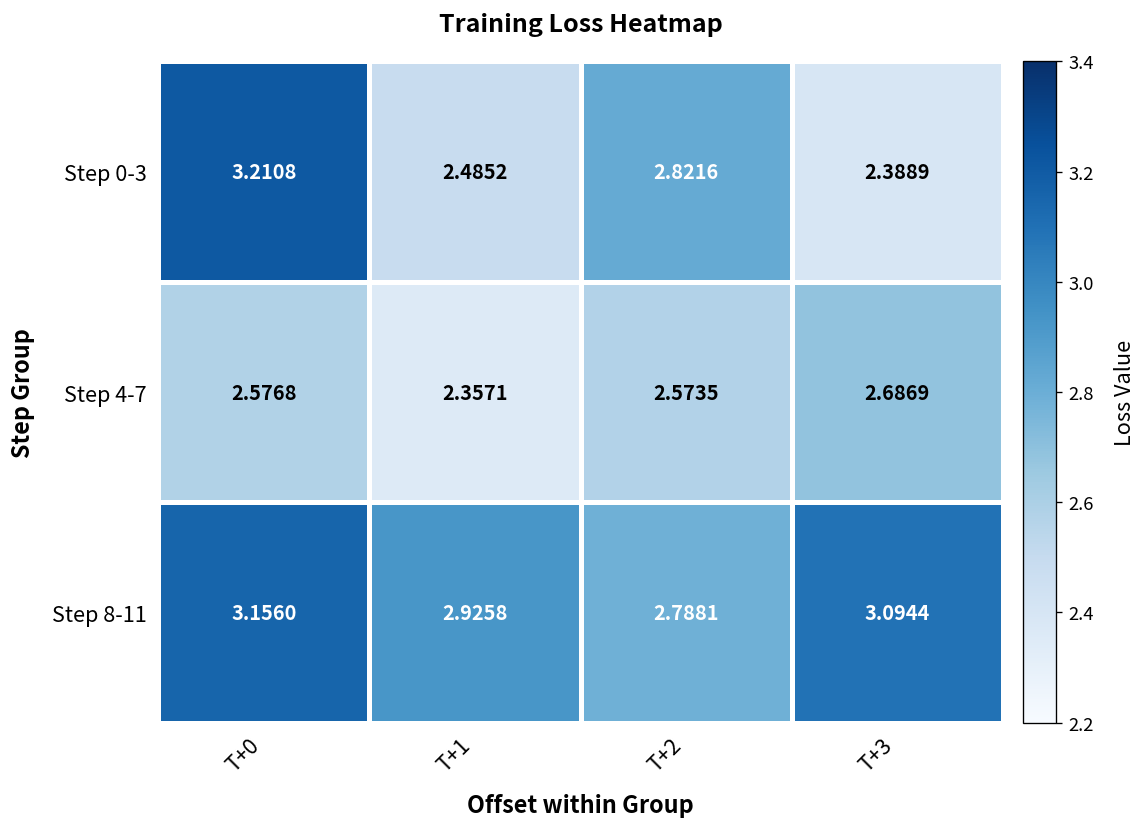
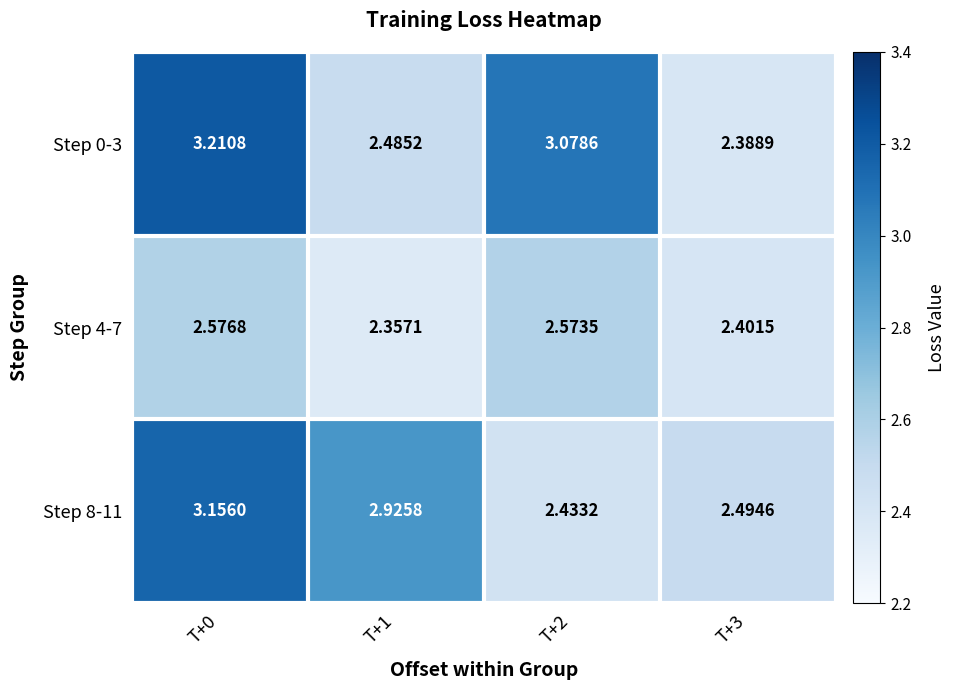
  {
    "Step 0-3": {
      "T+0": 3.2108,
      "T+1": 2.4852,
-     "T+2": 2.8216,
+     "T+2": 3.0786,
      "T+3": 2.3889
    },
    "Step 4-7": {
      "T+0": 2.5768,
      "T+1": 2.3571,
      "T+2": 2.5735,
-     "T+3": 2.6869
+     "T+3": 2.4015
    },
    "Step 8-11": {
      "T+0": 3.1560,
      "T+1": 2.9258,
-     "T+2": 2.7881,
-     "T+3": 3.0944
+     "T+2": 2.4332,
+     "T+3": 2.4946
    }
  }
